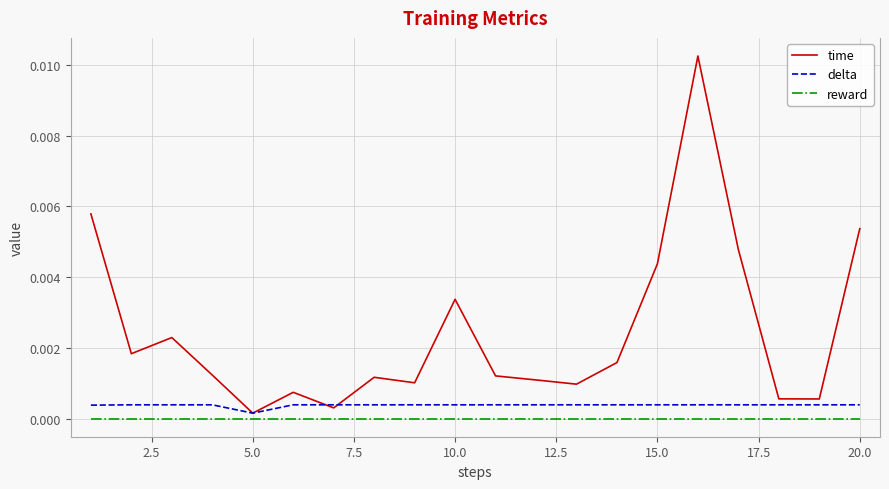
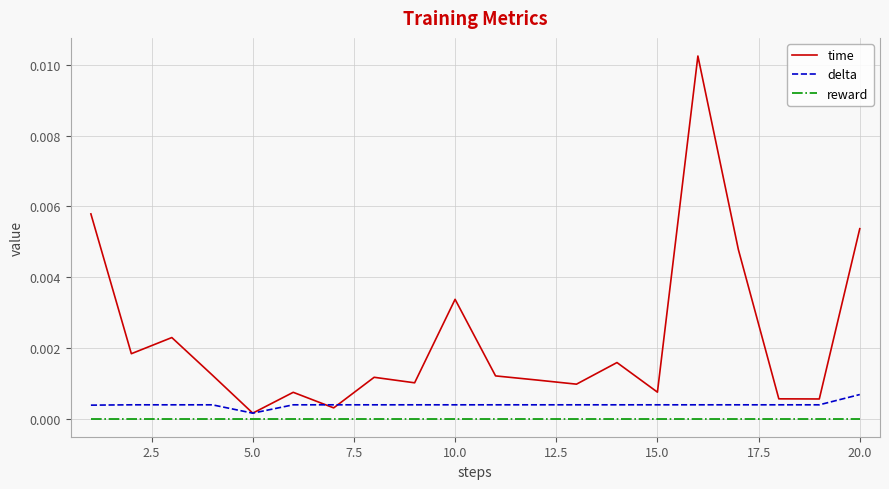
  {
    "time": {
      "10.0": 0.0034,
-     "15.0": 0.0044,
+     "15.0": 0.0007,
      "20.0": 0.0054
    },
    "delta": {
      "10.0": 0.0004,
      "15.0": 0.0004,
-     "20.0": 0.0004
+     "20.0": 0.0007
    },
    "reward": {
      "5.0": 0.0000,
      "10.0": 0.0000,
      "15.0": 0.0000,
      "20.0": 0.0000
    }
  }
